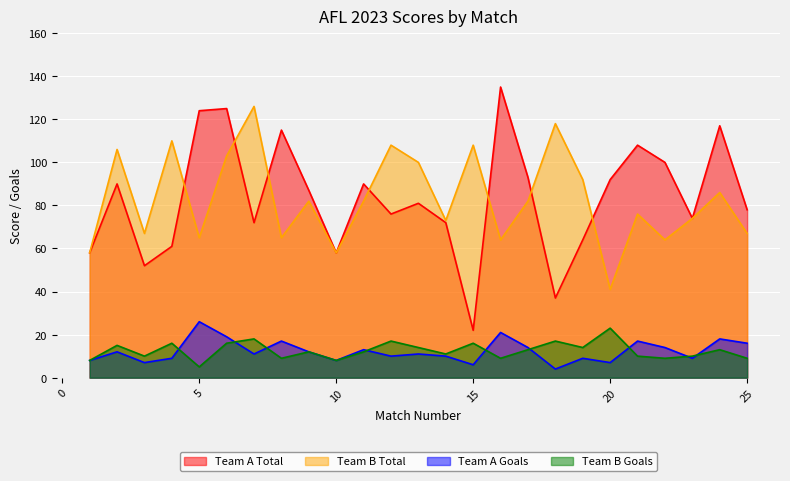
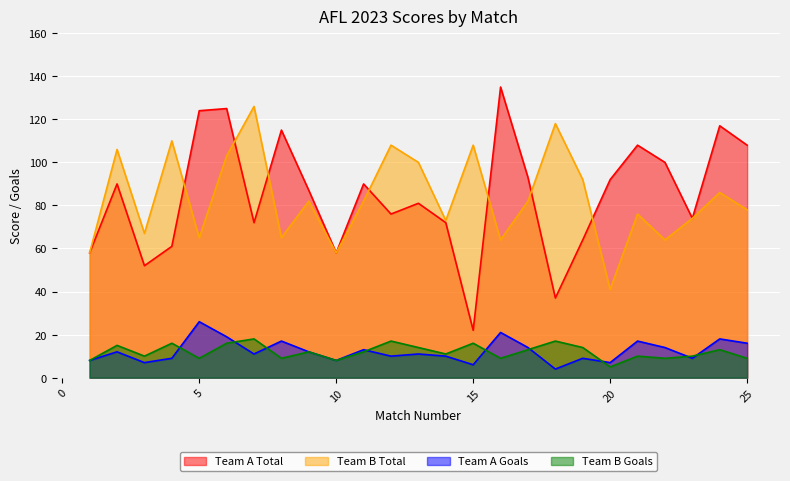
  {
    "Team A Total": {
      "5": 124,
      "15": 22,
      "20": 92,
-     "25": 78
+     "25": 108
    },
    "Team B Total": {
      "5": 65,
      "15": 108,
      "20": 41,
-     "25": 67
+     "25": 78
    },
    "Team A Goals": {
      "5": 26,
      "15": 6,
      "20": 7,
      "25": 16
    },
    "Team B Goals": {
-     "5": 5,
+     "5": 9,
      "15": 16,
-     "20": 23,
+     "20": 5,
      "25": 9
    }
  }
